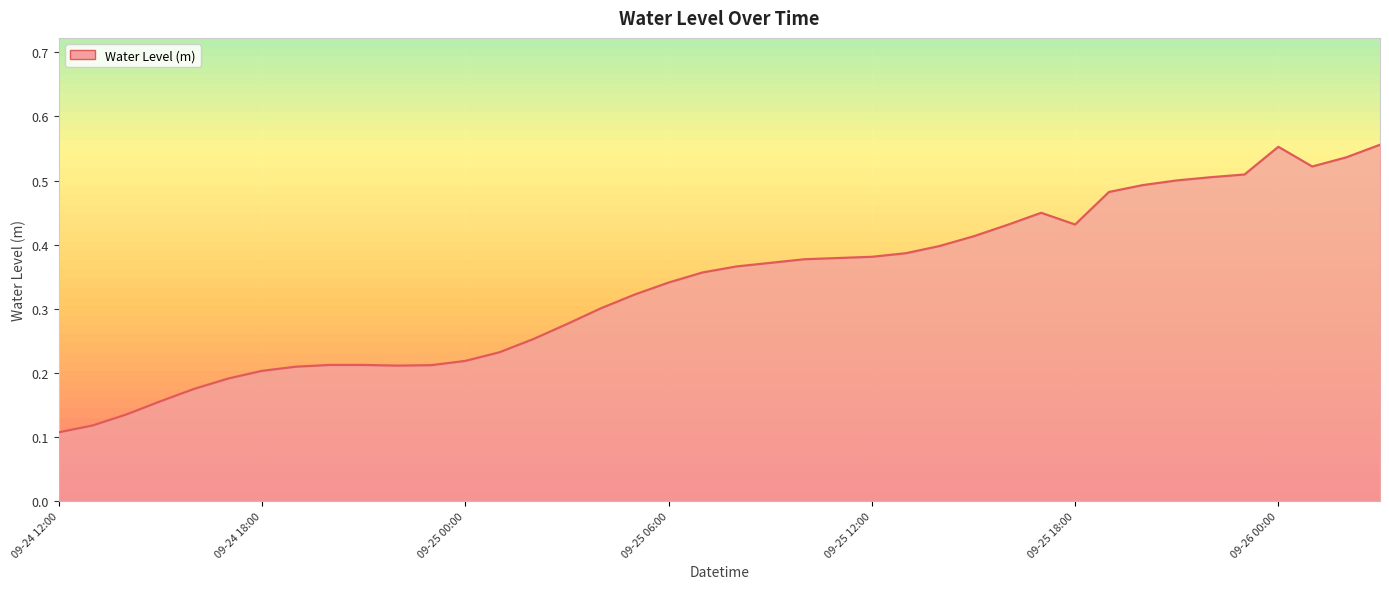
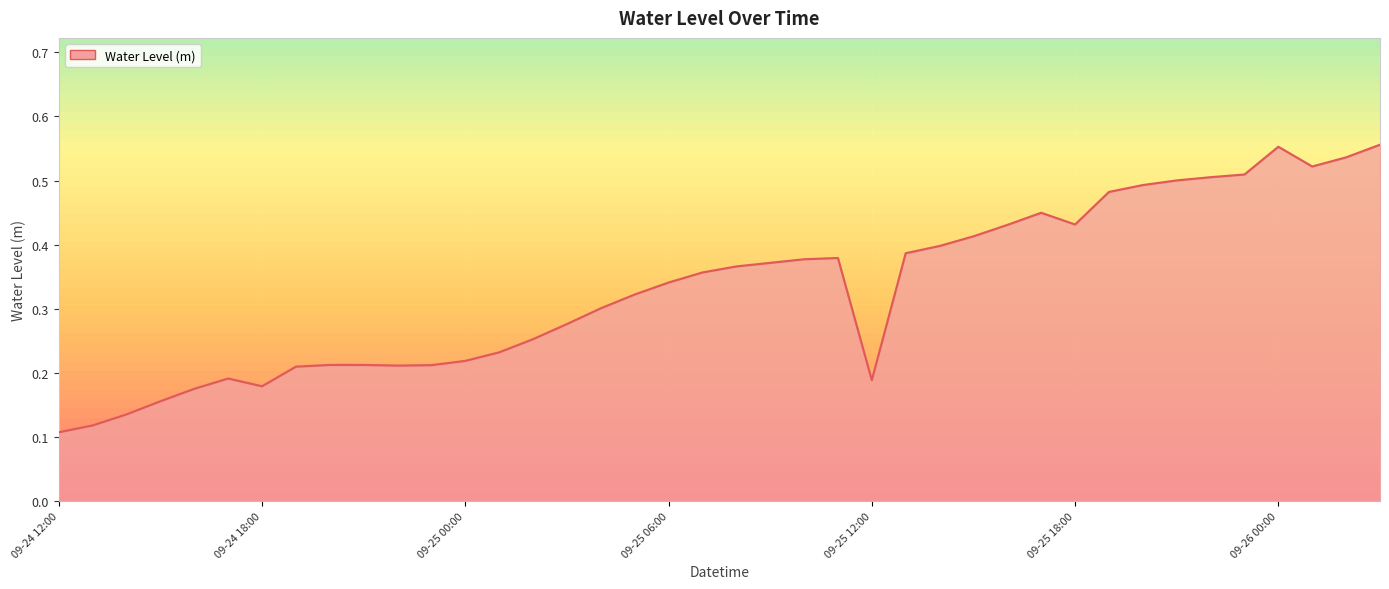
  {
    "09-24 12:00": 0.11,
-   "09-24 18:00": 0.20,
+   "09-24 18:00": 0.18,
    "09-25 00:00": 0.22,
    "09-25 06:00": 0.34,
-   "09-25 12:00": 0.38,
+   "09-25 12:00": 0.19,
    "09-25 18:00": 0.43,
    "09-26 00:00": 0.55
  }
